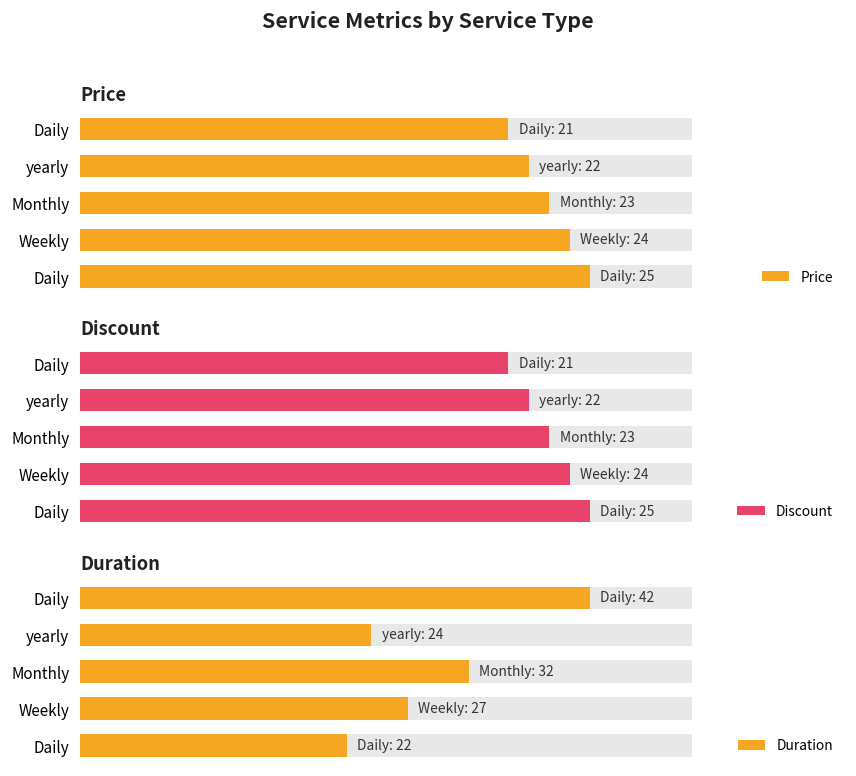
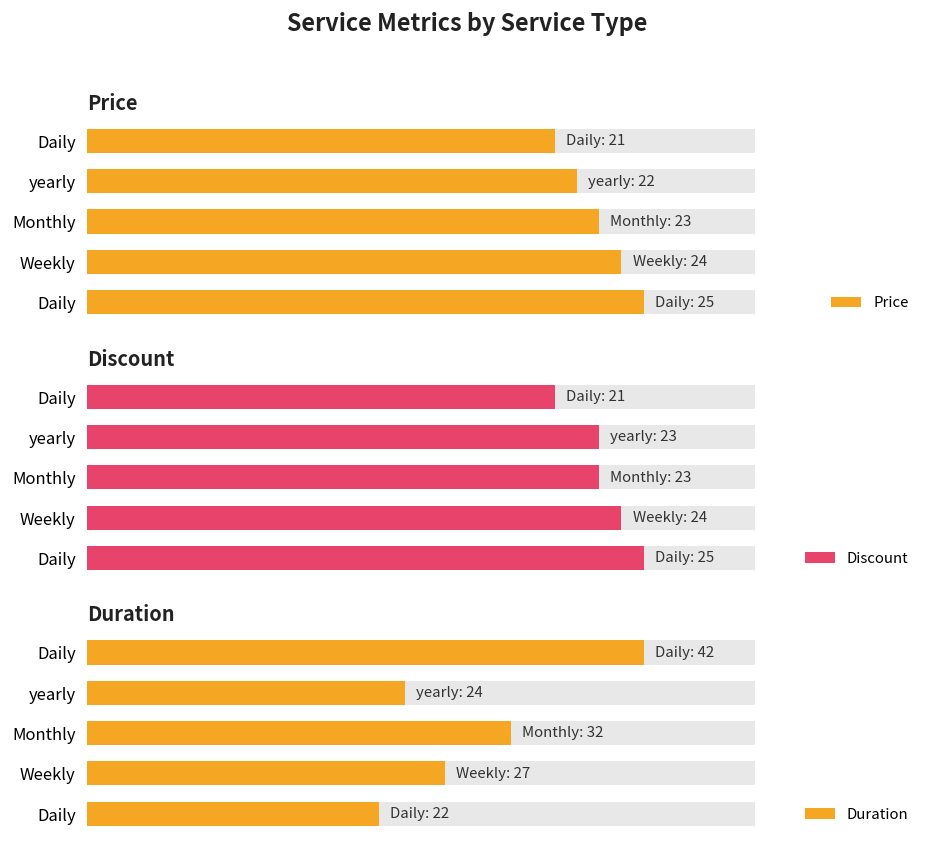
  {
    "Discount": {
      "Discount": {
-       "yearly": 22
+       "yearly": 23
      }
    }
  }
